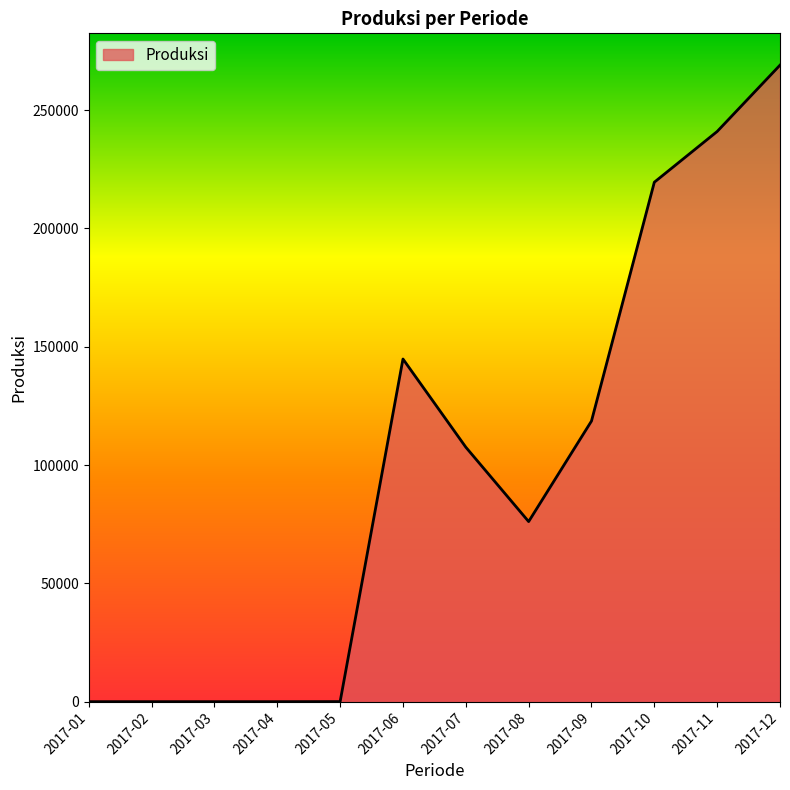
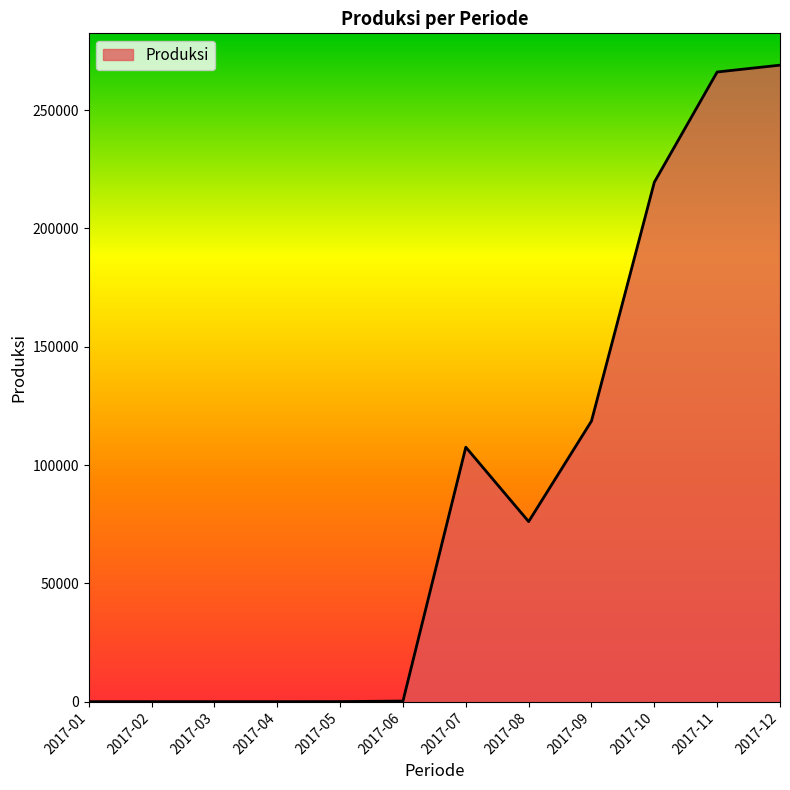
  {
    "2017-01": 0,
    "2017-02": 0,
    "2017-03": 0,
    "2017-04": 0,
    "2017-05": 0,
-   "2017-06": 145000,
+   "2017-06": 0,
    "2017-07": 108000,
    "2017-08": 76000,
    "2017-09": 119000,
    "2017-10": 219000,
-   "2017-11": 241000,
+   "2017-11": 266000,
    "2017-12": 269000
  }
